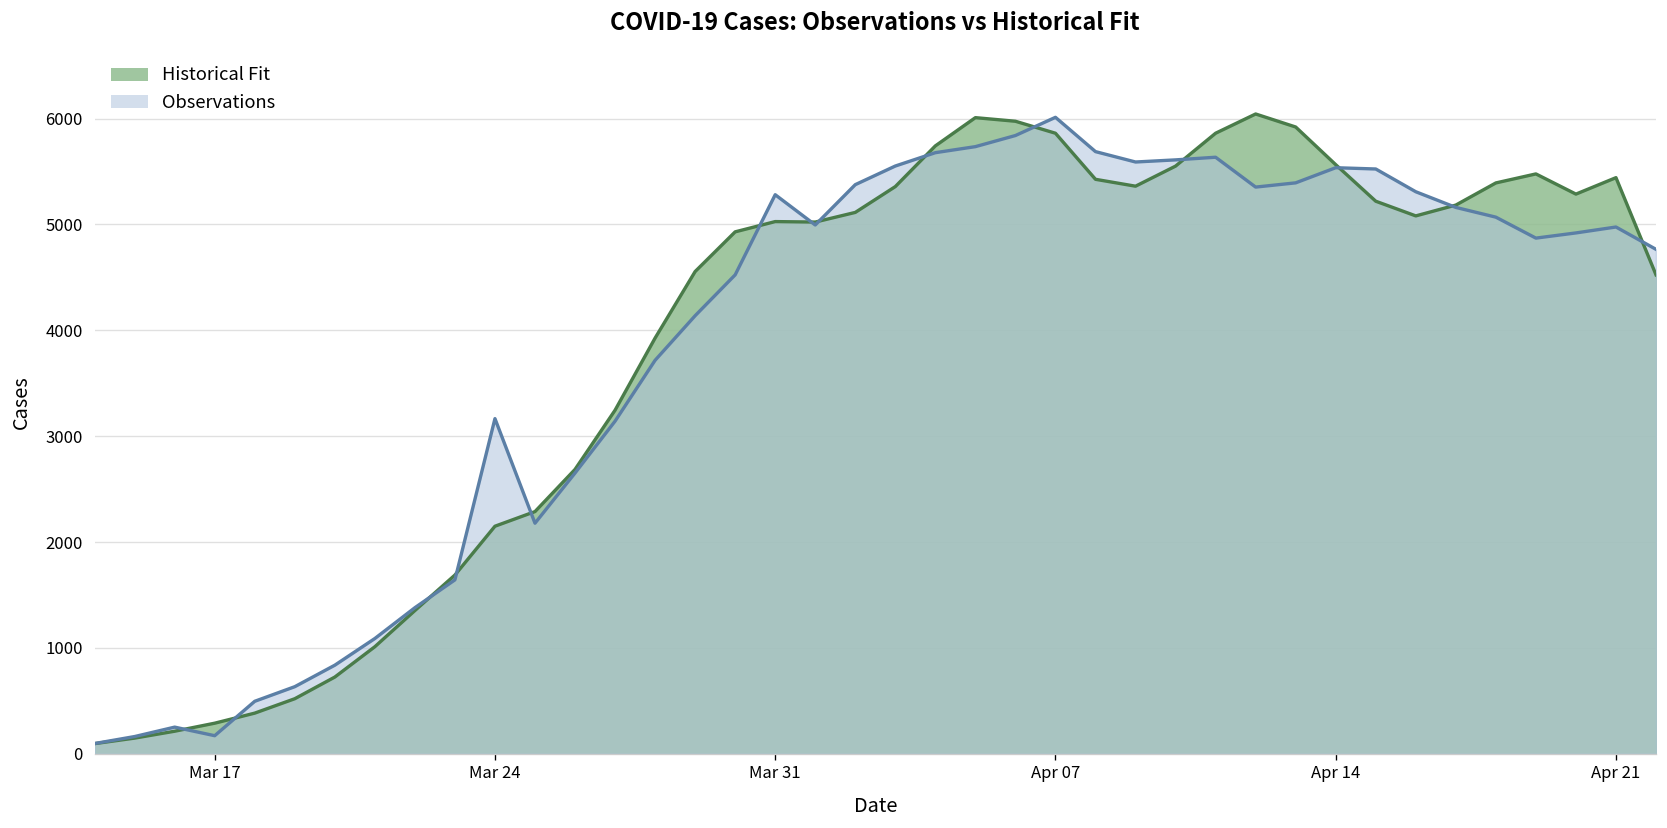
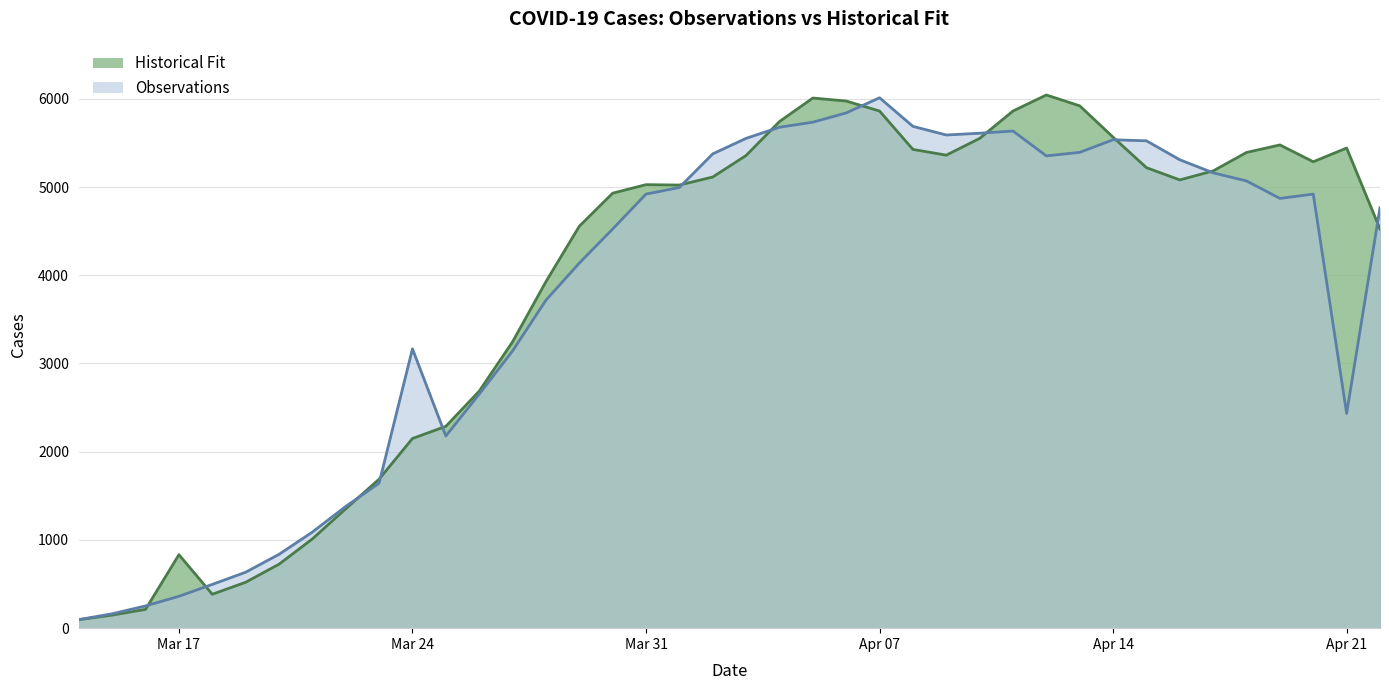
  {
    "Historical Fit": {
-     "Mar 17": 300,
+     "Mar 17": 800,
      "Mar 24": 2100,
      "Mar 31": 5000,
      "Apr 07": 5900,
      "Apr 14": 5600,
      "Apr 21": 5400
    },
    "Observations": {
-     "Mar 17": 200,
+     "Mar 17": 400,
      "Mar 24": 3200,
-     "Mar 31": 5300,
+     "Mar 31": 4900,
      "Apr 07": 6000,
      "Apr 14": 5500,
-     "Apr 21": 5000
+     "Apr 21": 2400
    }
  }
